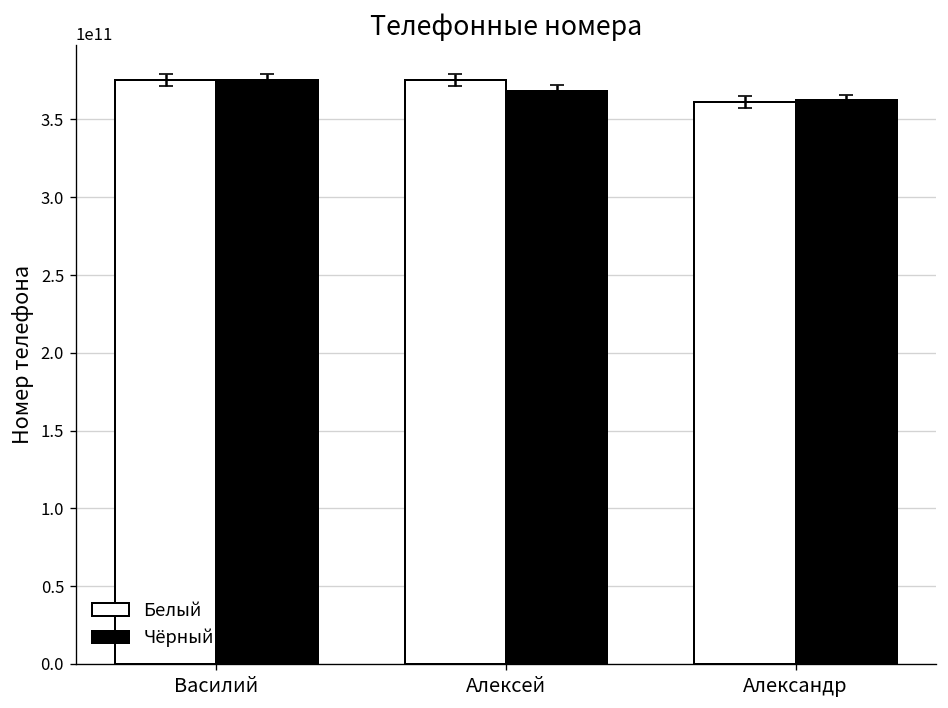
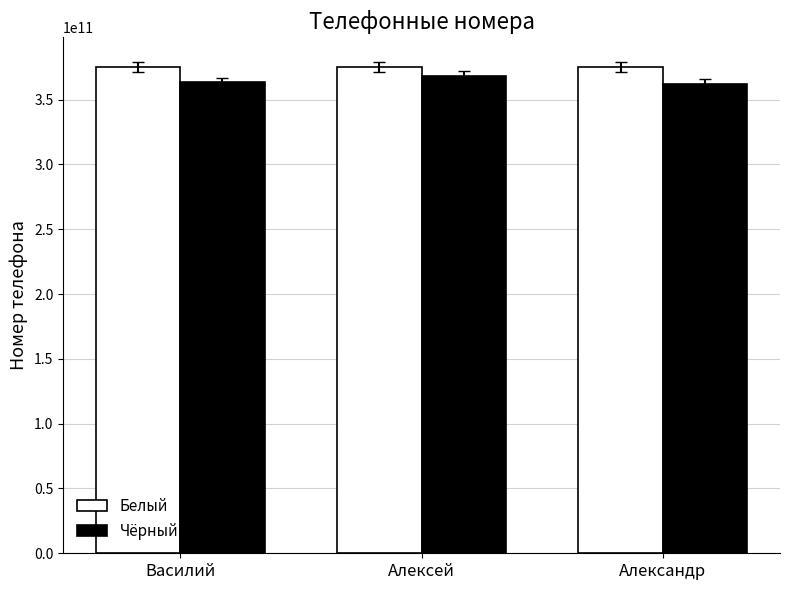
  {
    "Белый": {
      "Василий": 375000000000,
      "Алексей": 375000000000,
-     "Александр": 361000000000
+     "Александр": 375000000000
    },
    "Чёрный": {
-     "Василий": 375000000000,
+     "Василий": 363000000000,
      "Алексей": 368000000000,
      "Александр": 362000000000
    }
  }
